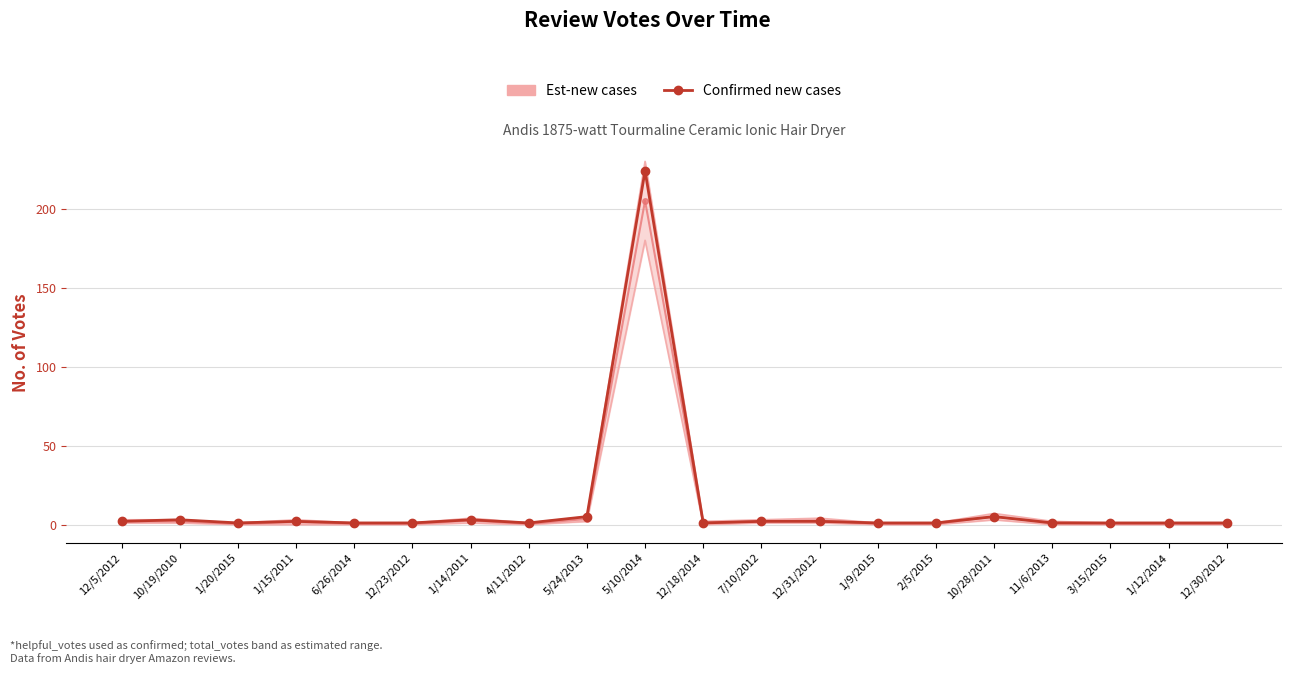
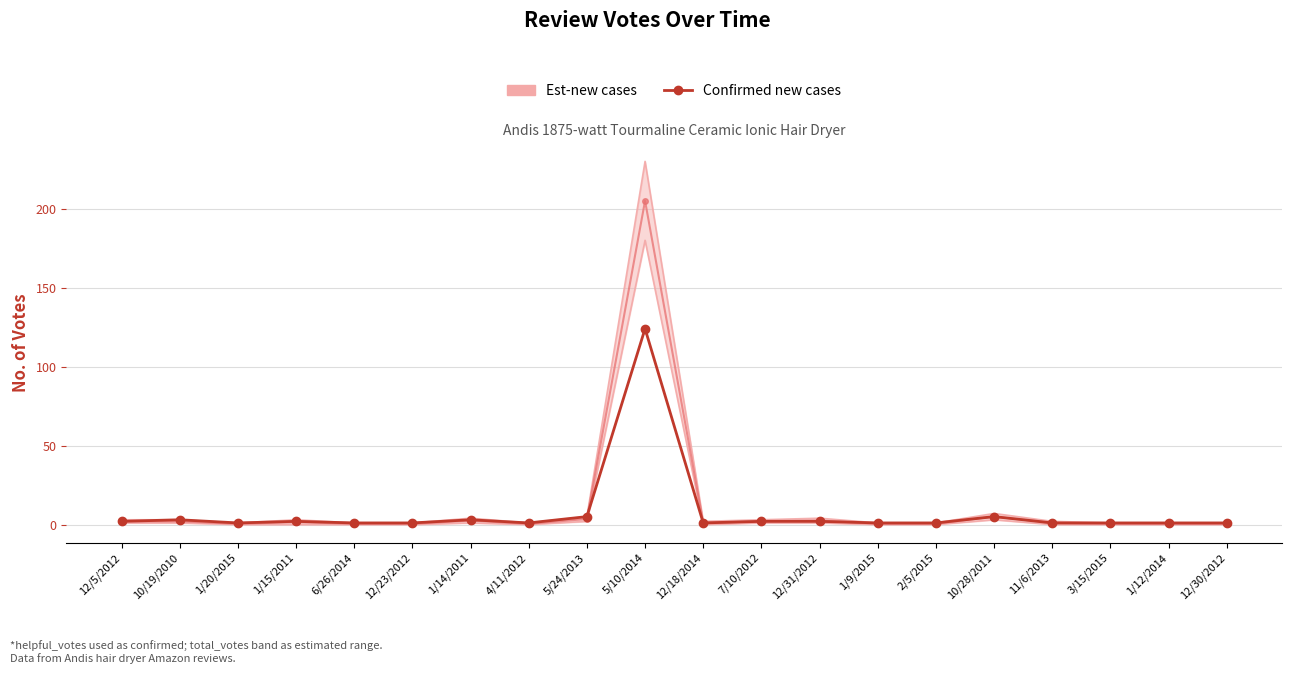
  {
    "Confirmed new cases": {
-     "5/10/2014": 224
+     "5/10/2014": 124
    }
  }
